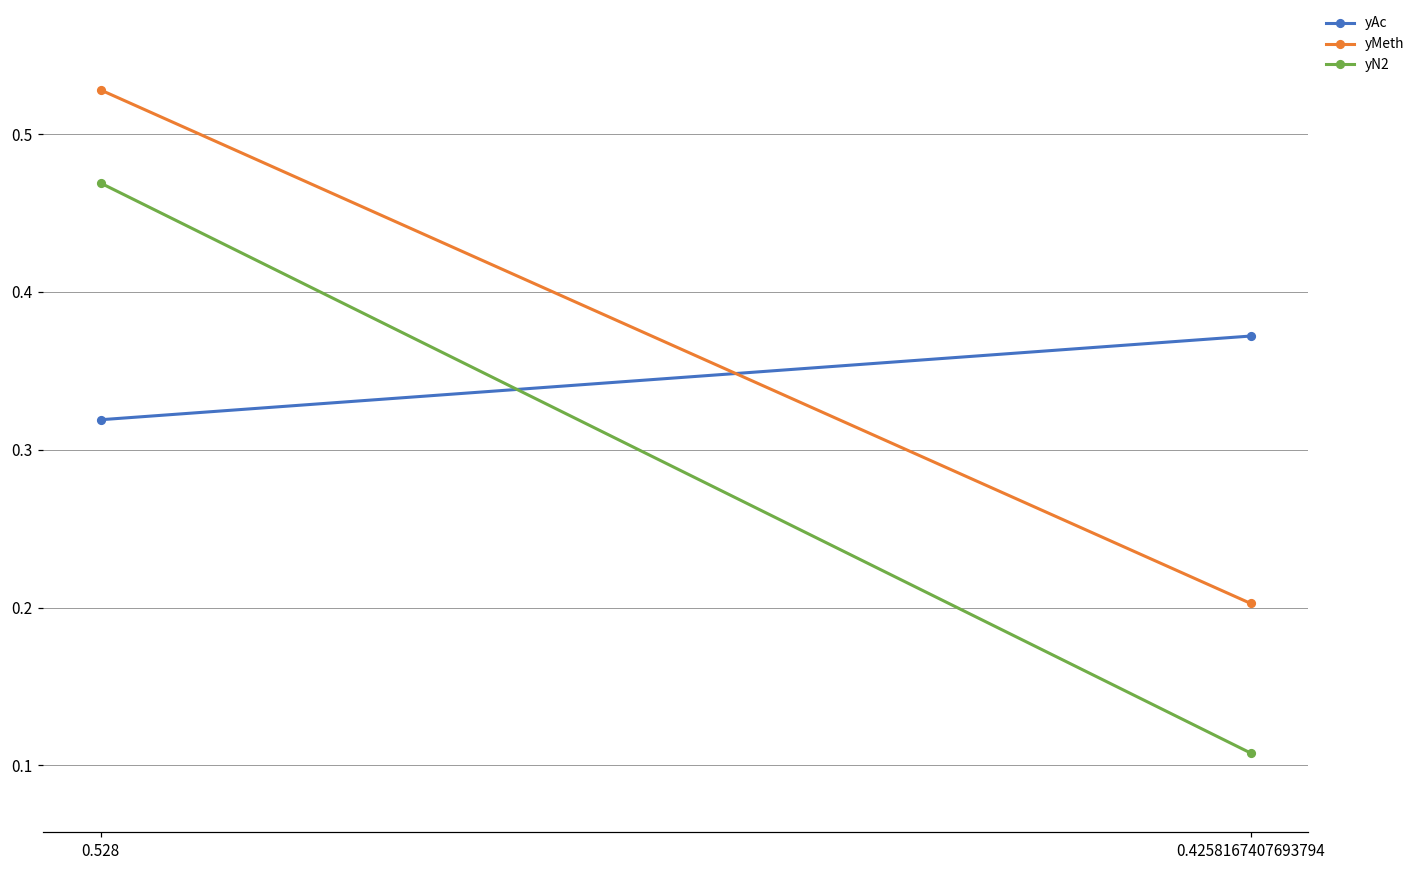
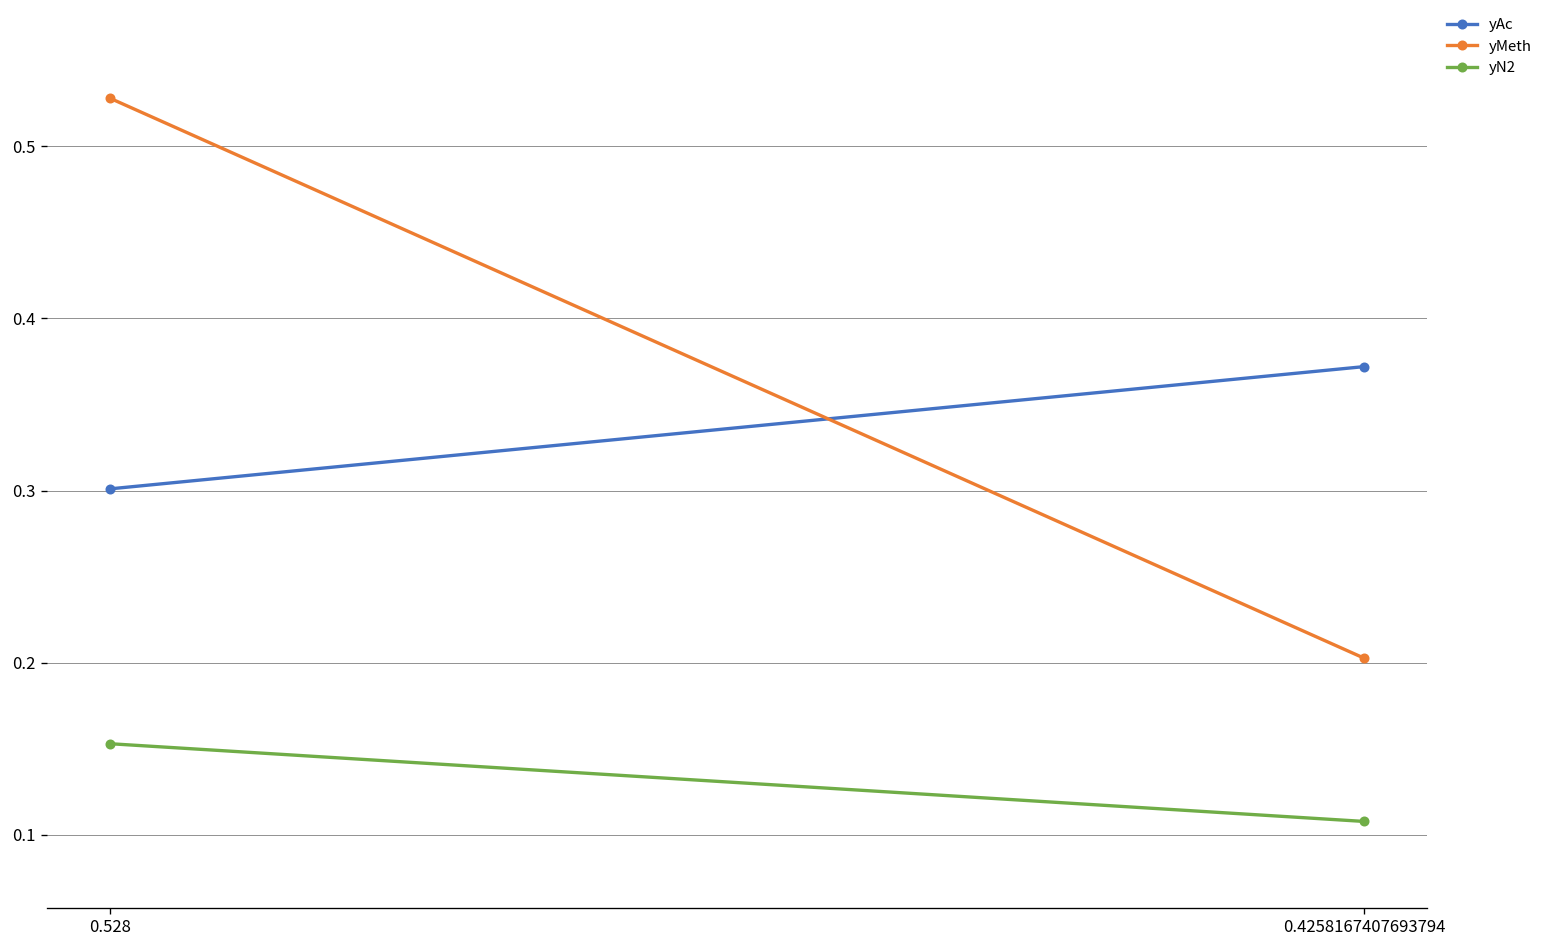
  {
    "yAc": {
-     "0.528": 0.319,
+     "0.528": 0.301,
      "0.4258167407693794": 0.372
    },
    "yMeth": {
      "0.528": 0.528,
      "0.4258167407693794": 0.203
    },
    "yN2": {
-     "0.528": 0.469,
+     "0.528": 0.153,
      "0.4258167407693794": 0.108
    }
  }
